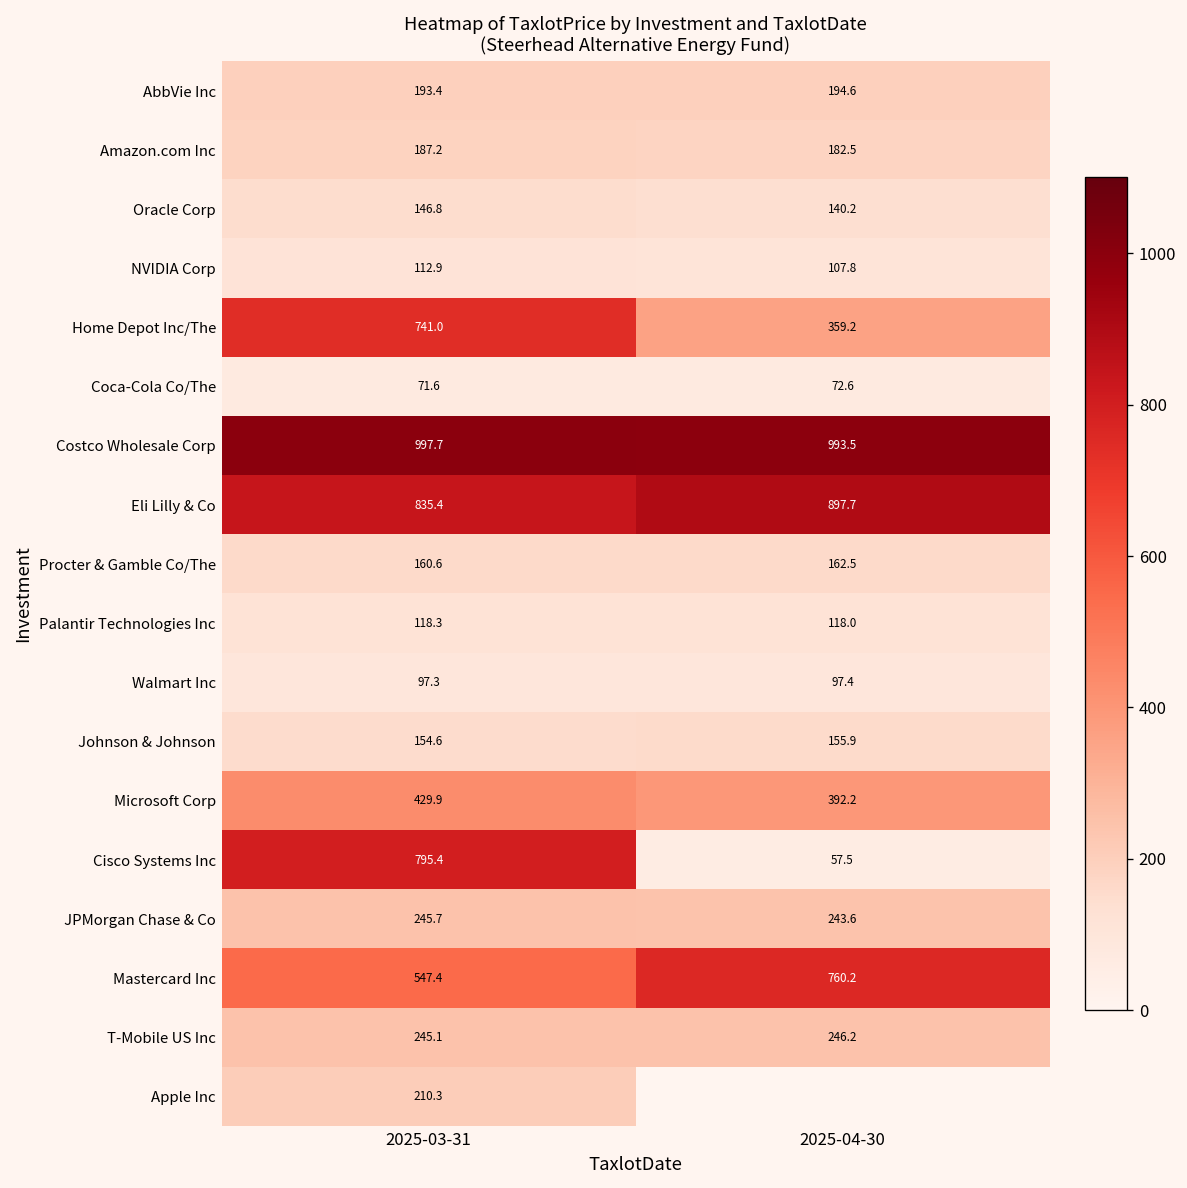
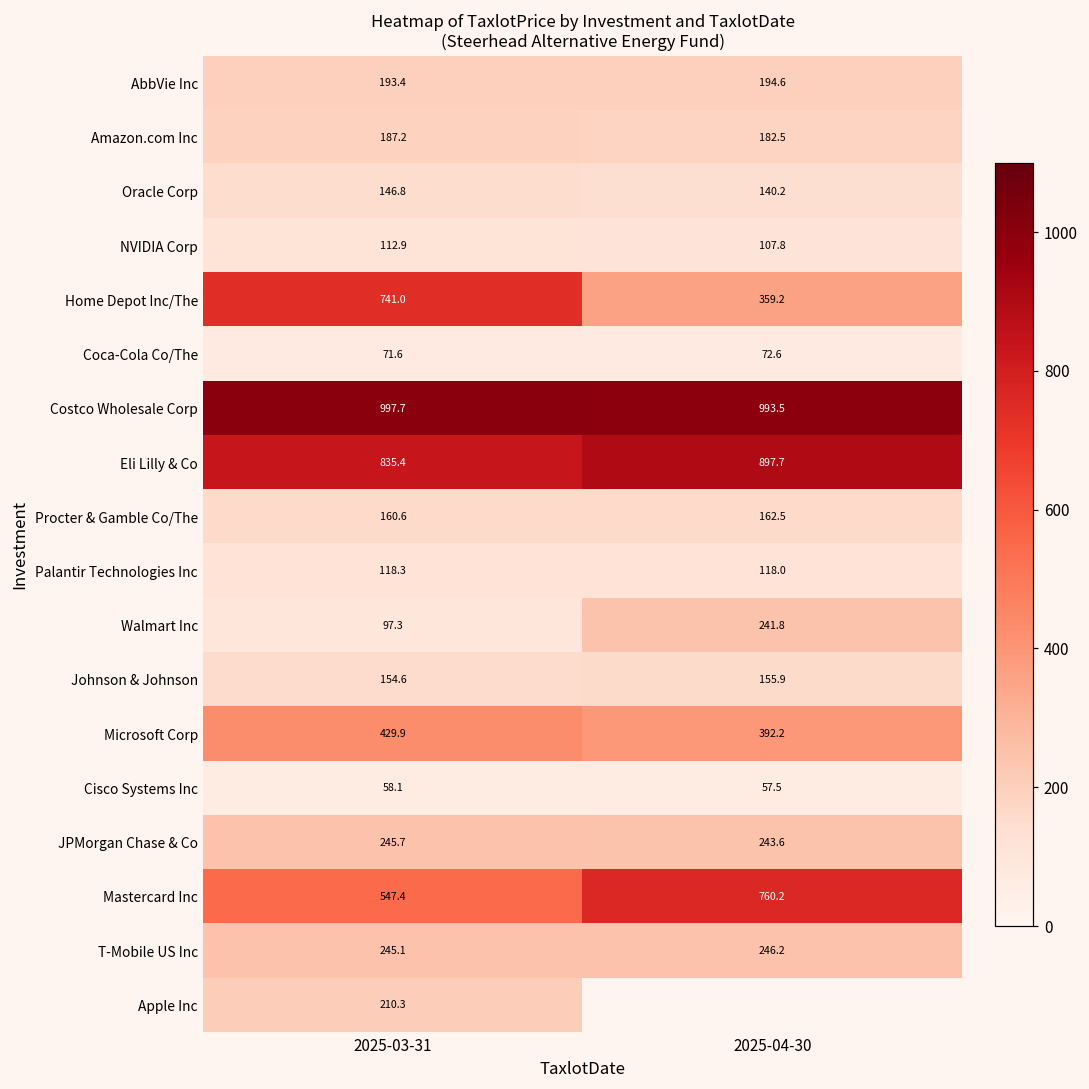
  {
    "AbbVie Inc": {
      "2025-03-31": 193.4,
      "2025-04-30": 194.6
    },
    "Amazon.com Inc": {
      "2025-03-31": 187.2,
      "2025-04-30": 182.5
    },
    "Oracle Corp": {
      "2025-03-31": 146.8,
      "2025-04-30": 140.2
    },
    "NVIDIA Corp": {
      "2025-03-31": 112.9,
      "2025-04-30": 107.8
    },
    "Home Depot Inc/The": {
      "2025-03-31": 741.0,
      "2025-04-30": 359.2
    },
    "Coca-Cola Co/The": {
      "2025-03-31": 71.6,
      "2025-04-30": 72.6
    },
    "Costco Wholesale Corp": {
      "2025-03-31": 997.7,
      "2025-04-30": 993.5
    },
    "Eli Lilly & Co": {
      "2025-03-31": 835.4,
      "2025-04-30": 897.7
    },
    "Procter & Gamble Co/The": {
      "2025-03-31": 160.6,
      "2025-04-30": 162.5
    },
    "Palantir Technologies Inc": {
      "2025-03-31": 118.3,
      "2025-04-30": 118.0
    },
    "Walmart Inc": {
      "2025-03-31": 97.3,
-     "2025-04-30": 97.4
+     "2025-04-30": 241.8
    },
    "Johnson & Johnson": {
      "2025-03-31": 154.6,
      "2025-04-30": 155.9
    },
    "Microsoft Corp": {
      "2025-03-31": 429.9,
      "2025-04-30": 392.2
    },
    "Cisco Systems Inc": {
-     "2025-03-31": 795.4,
+     "2025-03-31": 58.1,
      "2025-04-30": 57.5
    },
    "JPMorgan Chase & Co": {
      "2025-03-31": 245.7,
      "2025-04-30": 243.6
    },
    "Mastercard Inc": {
      "2025-03-31": 547.4,
      "2025-04-30": 760.2
    },
    "T-Mobile US Inc": {
      "2025-03-31": 245.1,
      "2025-04-30": 246.2
    },
    "Apple Inc": {
      "2025-03-31": 210.3
    }
  }
